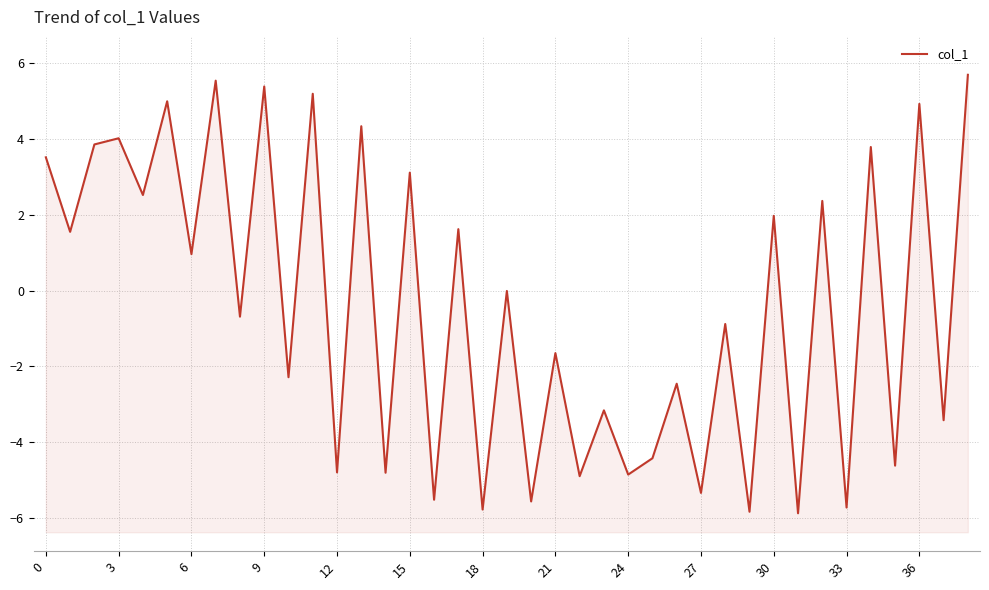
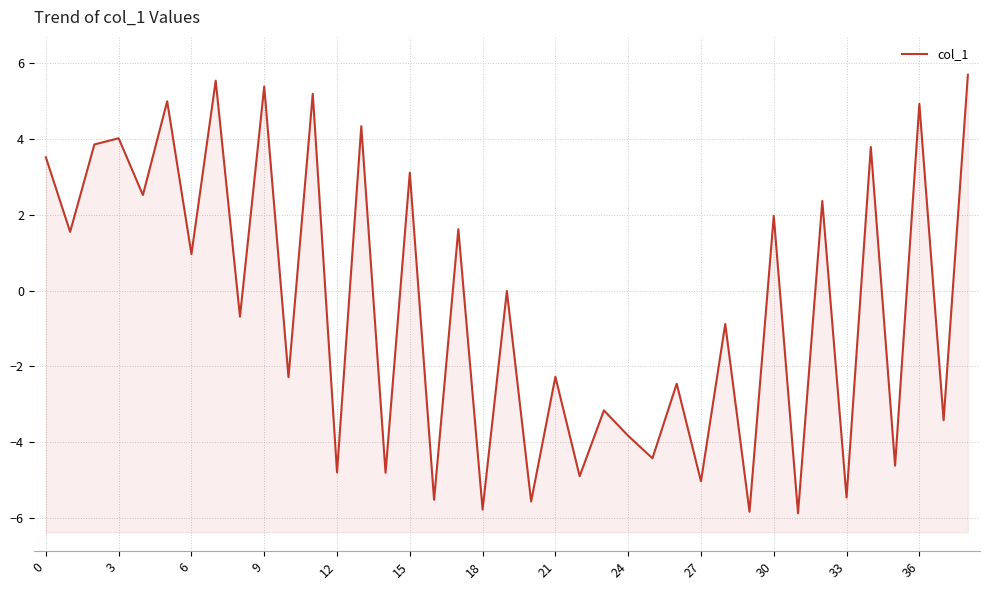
  {
    "0": 3.5,
    "3": 4.0,
    "6": 1.0,
    "9": 5.4,
    "12": -4.8,
    "15": 3.1,
    "18": -5.8,
-   "21": -1.6,
-   "24": -4.9,
-   "27": -5.3,
+   "21": -2.3,
+   "24": -3.8,
+   "27": -5.0,
    "30": 2.0,
-   "33": -5.7,
+   "33": -5.5,
    "36": 4.9
  }
